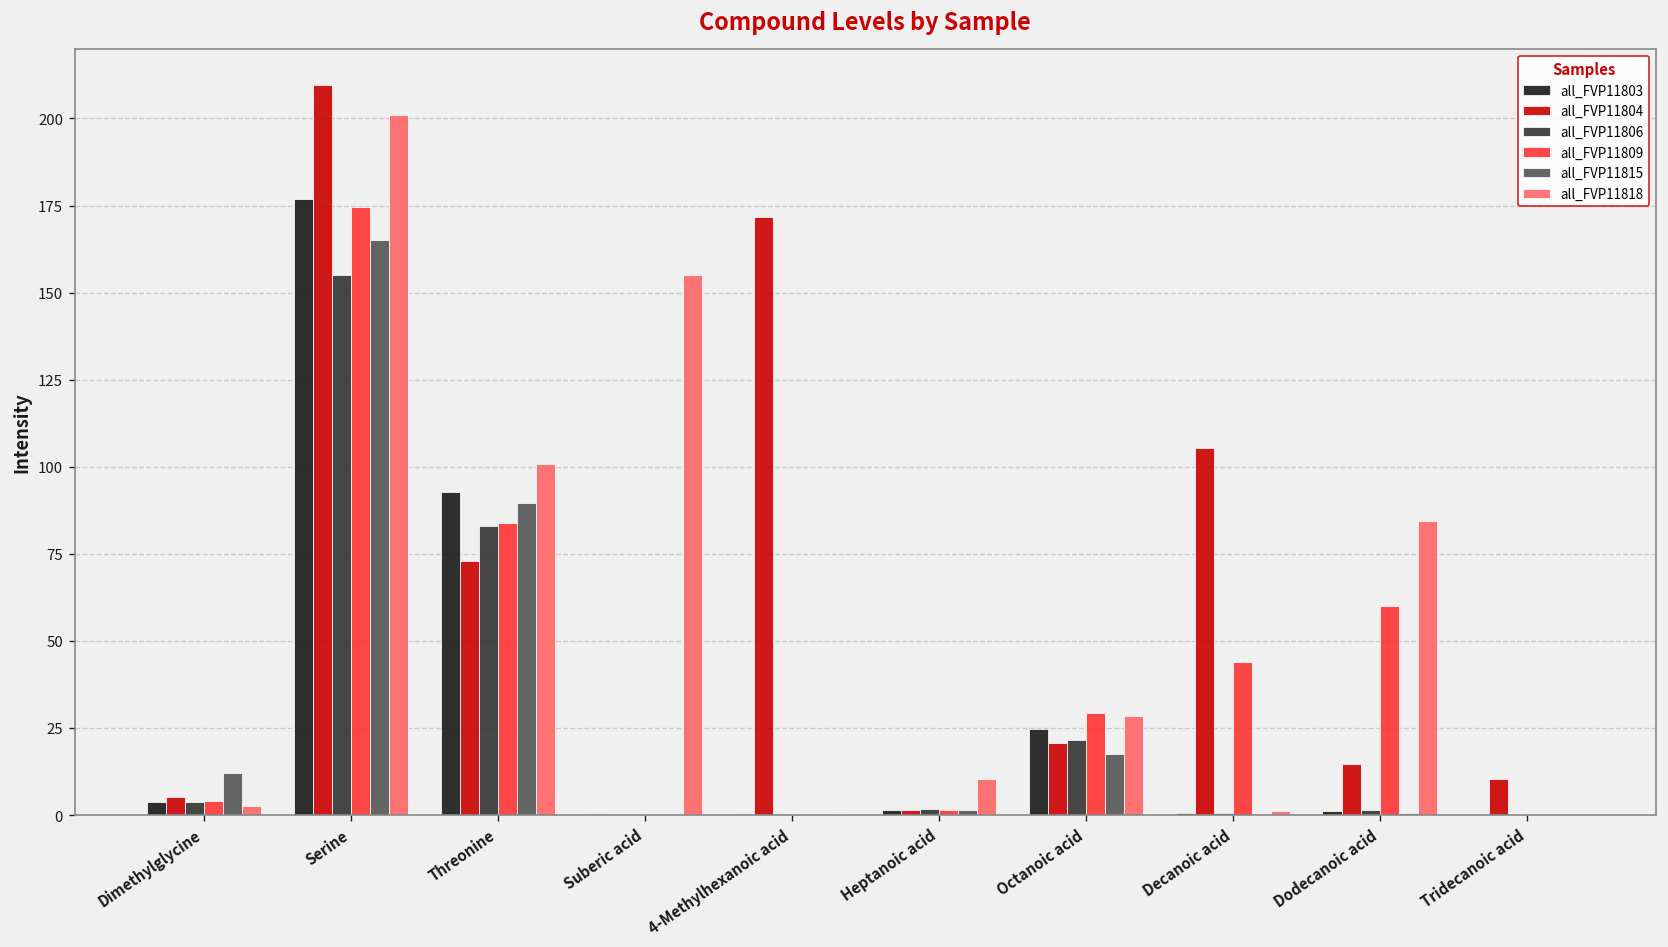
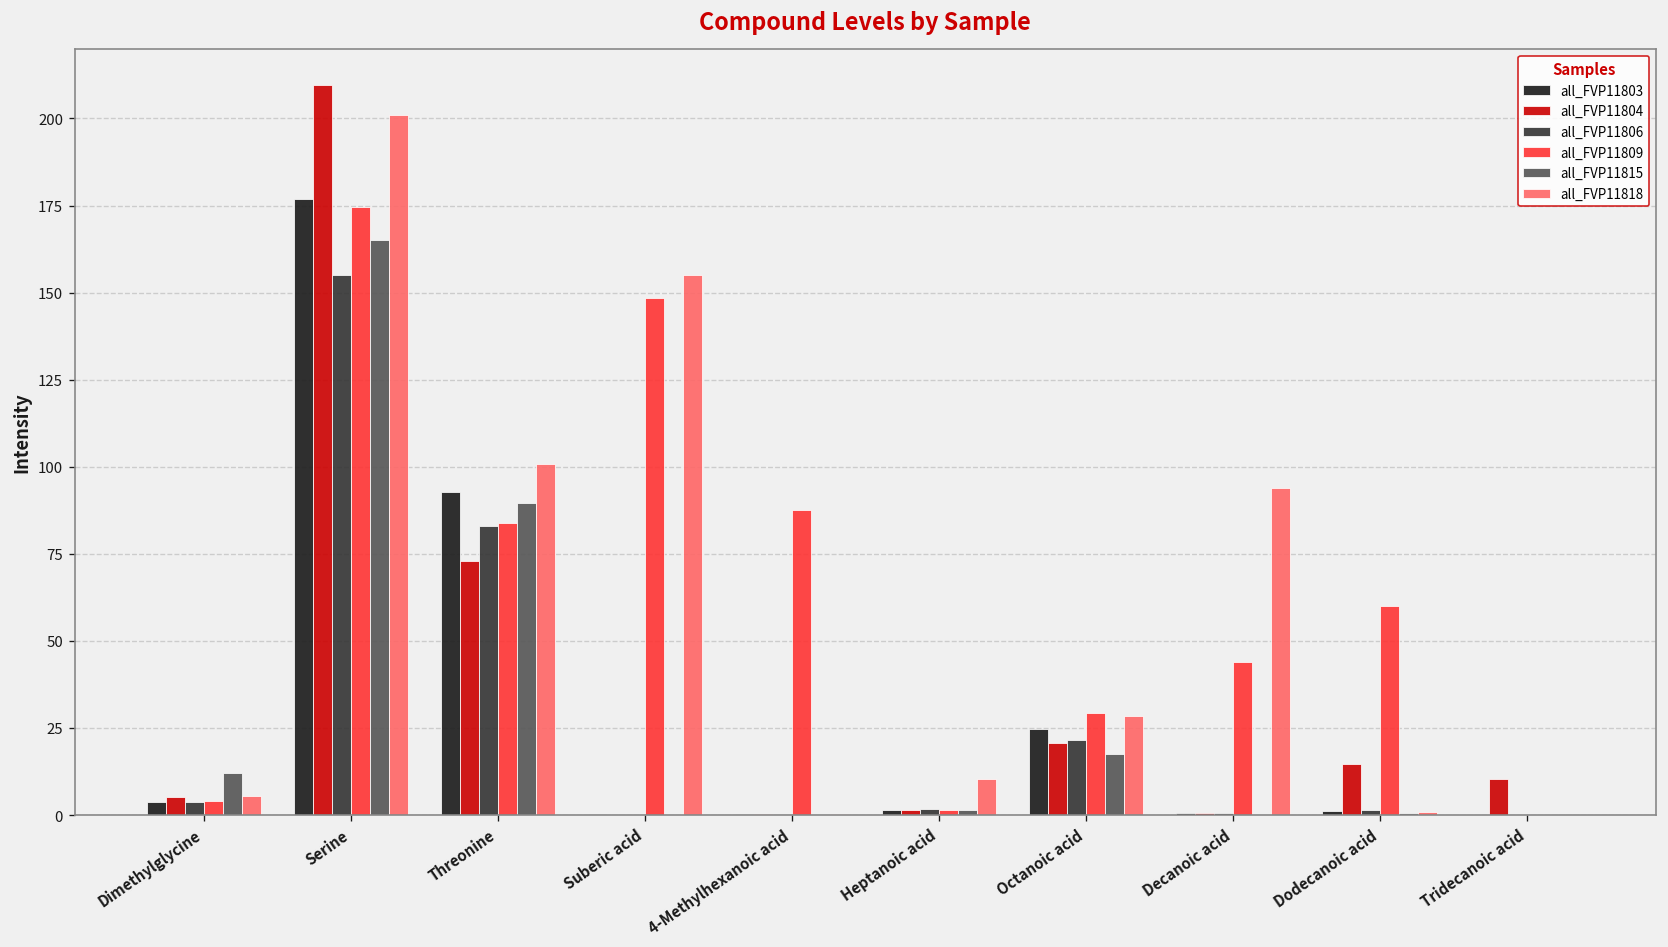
  {
    "all_FVP11804": {
      "Dimethylglycine": 5,
      "Serine": 209,
      "Threonine": 73,
-     "4-Methylhexanoic acid": 172,
+     "4-Methylhexanoic acid": 0,
      "Heptanoic acid": 1,
      "Octanoic acid": 21,
-     "Decanoic acid": 105,
+     "Decanoic acid": 1,
      "Dodecanoic acid": 15,
      "Tridecanoic acid": 10
    },
    "all_FVP11809": {
      "Dimethylglycine": 4,
      "Serine": 175,
      "Threonine": 84,
-     "Suberic acid": 0,
-     "4-Methylhexanoic acid": 0,
+     "Suberic acid": 149,
+     "4-Methylhexanoic acid": 87,
      "Heptanoic acid": 2,
      "Octanoic acid": 29,
      "Decanoic acid": 44,
      "Dodecanoic acid": 60
    },
    "all_FVP11818": {
-     "Dimethylglycine": 3,
+     "Dimethylglycine": 5,
      "Serine": 201,
      "Threonine": 101,
      "Suberic acid": 155,
      "Heptanoic acid": 10,
      "Octanoic acid": 28,
-     "Decanoic acid": 1,
-     "Dodecanoic acid": 84
+     "Decanoic acid": 94,
+     "Dodecanoic acid": 1
    }
  }
